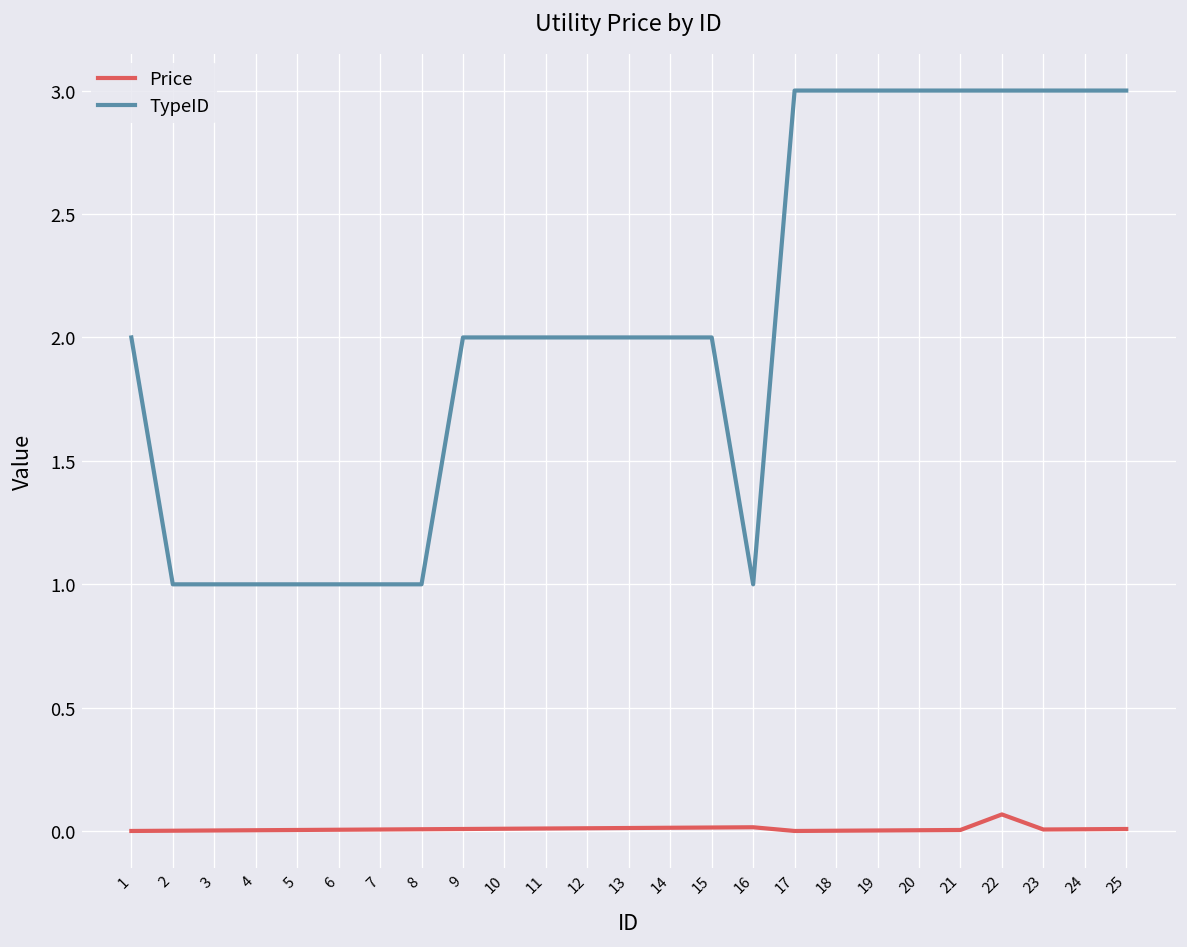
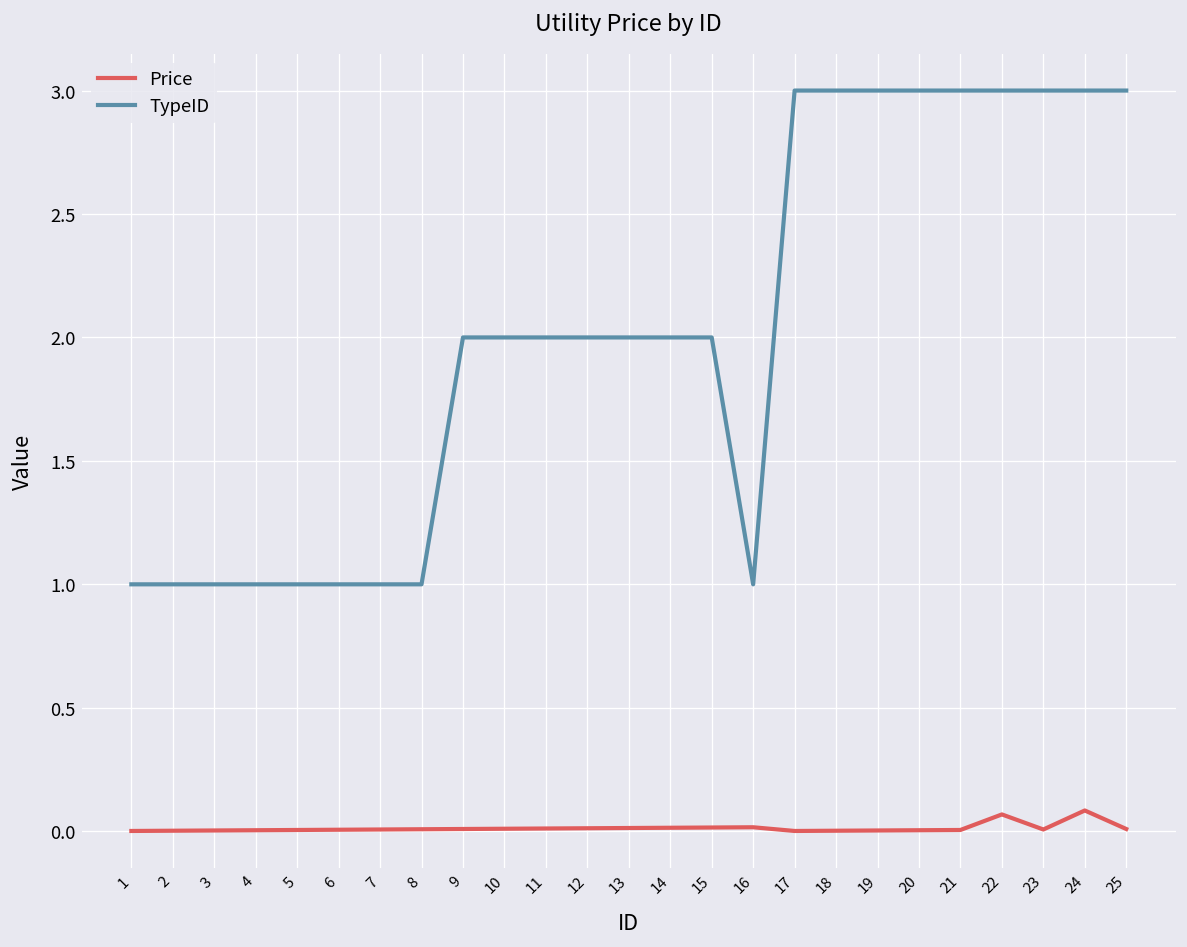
  {
    "Price": {
      "1": 0.00,
      "2": 0.00,
      "3": 0.00,
      "4": 0.00,
      "5": 0.01,
      "6": 0.01,
      "7": 0.01,
      "8": 0.01,
      "9": 0.01,
      "10": 0.01,
      "11": 0.01,
      "12": 0.01,
      "13": 0.01,
      "14": 0.01,
      "15": 0.02,
      "16": 0.02,
      "17": 0.00,
      "18": 0.00,
      "19": 0.00,
      "20": 0.00,
      "21": 0.01,
      "22": 0.07,
      "23": 0.01,
-     "24": 0.01,
+     "24": 0.08,
      "25": 0.01
    },
    "TypeID": {
-     "1": 2,
+     "1": 1,
      "2": 1,
      "3": 1,
      "4": 1,
      "5": 1,
      "6": 1,
      "7": 1,
      "8": 1,
      "9": 2,
      "10": 2,
      "11": 2,
      "12": 2,
      "13": 2,
      "14": 2,
      "15": 2,
      "16": 1,
      "17": 3,
      "18": 3,
      "19": 3,
      "20": 3,
      "21": 3,
      "22": 3,
      "23": 3,
      "24": 3,
      "25": 3
    }
  }
